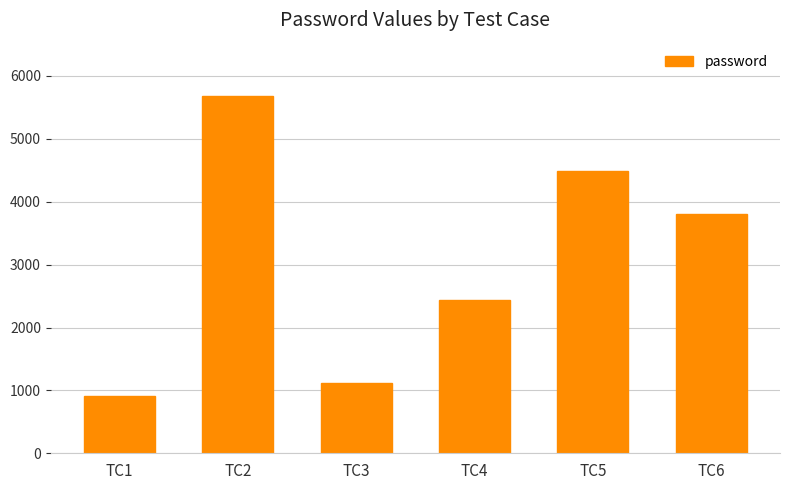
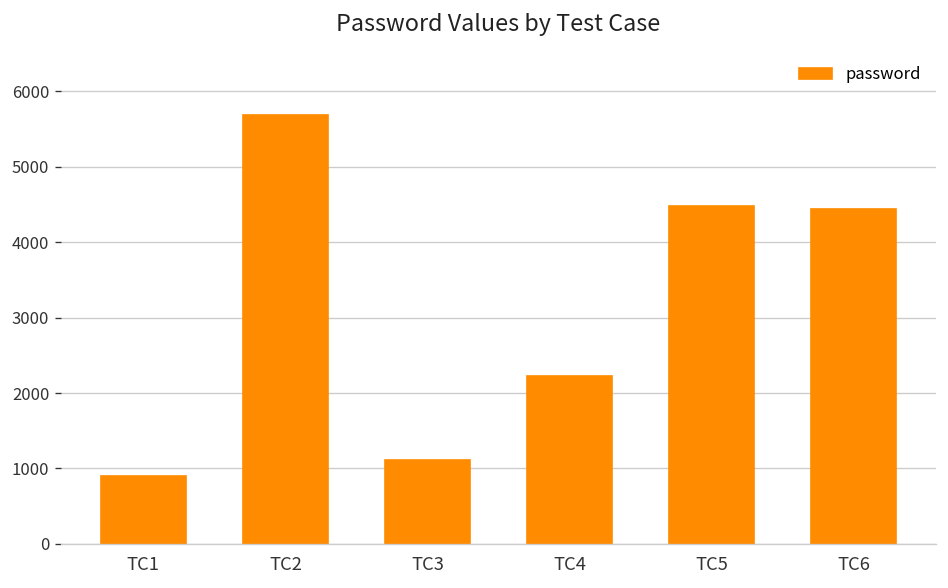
  {
    "TC1": 900,
    "TC2": 5700,
    "TC3": 1100,
-   "TC4": 2400,
+   "TC4": 2200,
    "TC5": 4500,
-   "TC6": 3800
+   "TC6": 4400
  }
